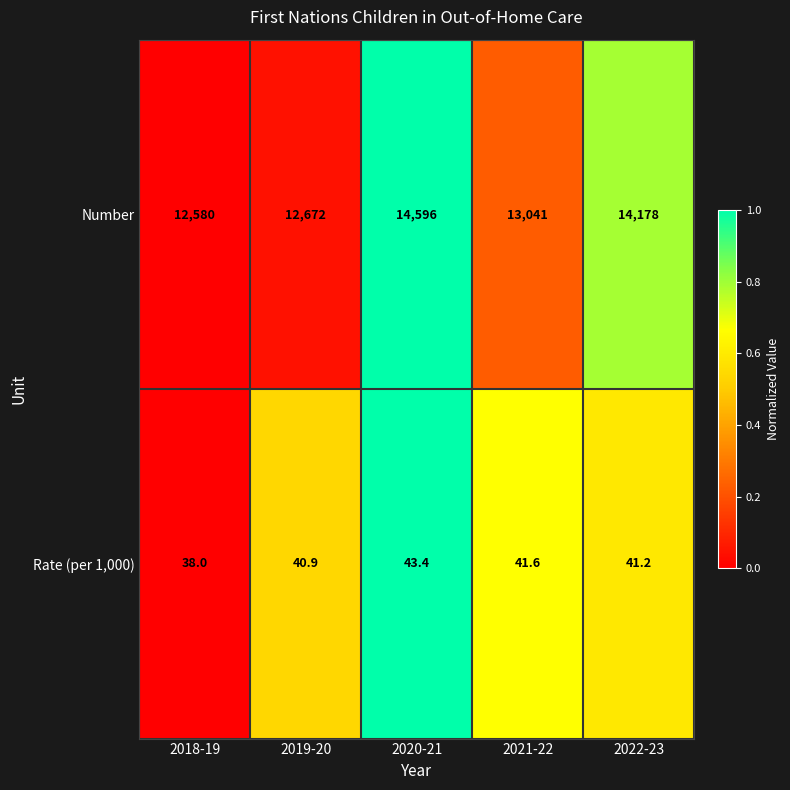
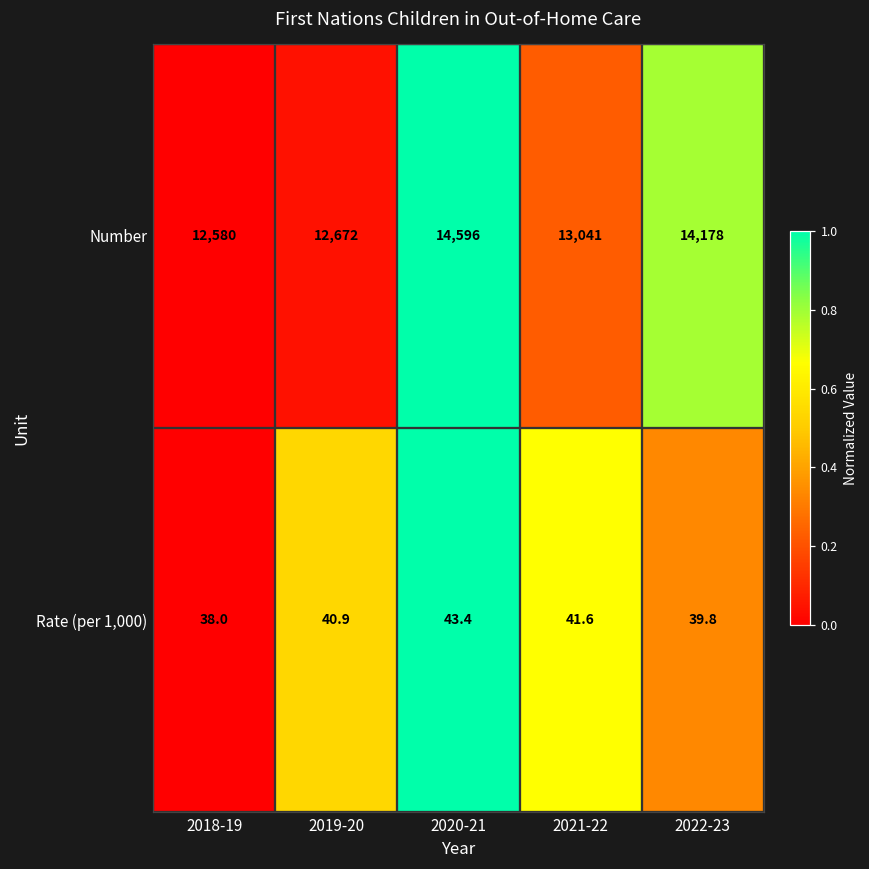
  {
    "Number": {
      "2018-19": "12,580",
      "2019-20": "12,672",
      "2020-21": "14,596",
      "2021-22": "13,041",
      "2022-23": "14,178"
    },
    "Rate (per 1,000)": {
      "2018-19": "38.0",
      "2019-20": "40.9",
      "2020-21": "43.4",
      "2021-22": "41.6",
-     "2022-23": "41.2"
+     "2022-23": "39.8"
    }
  }
